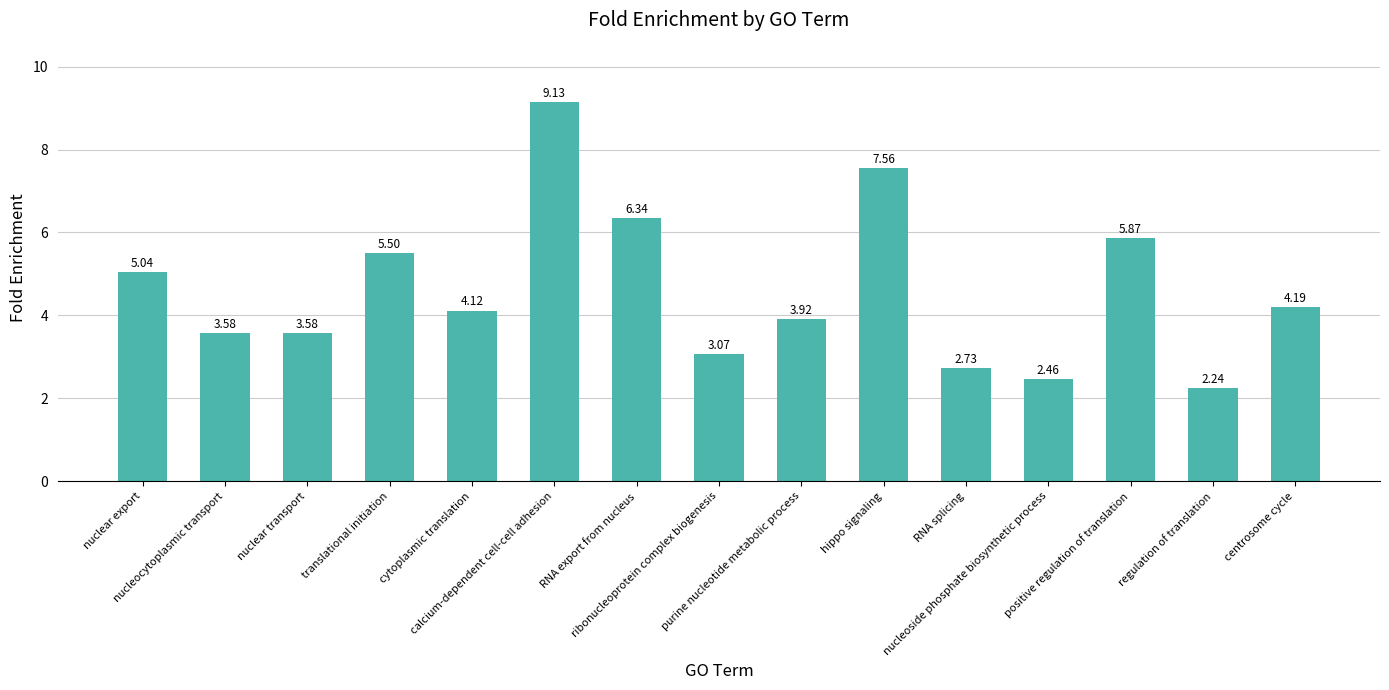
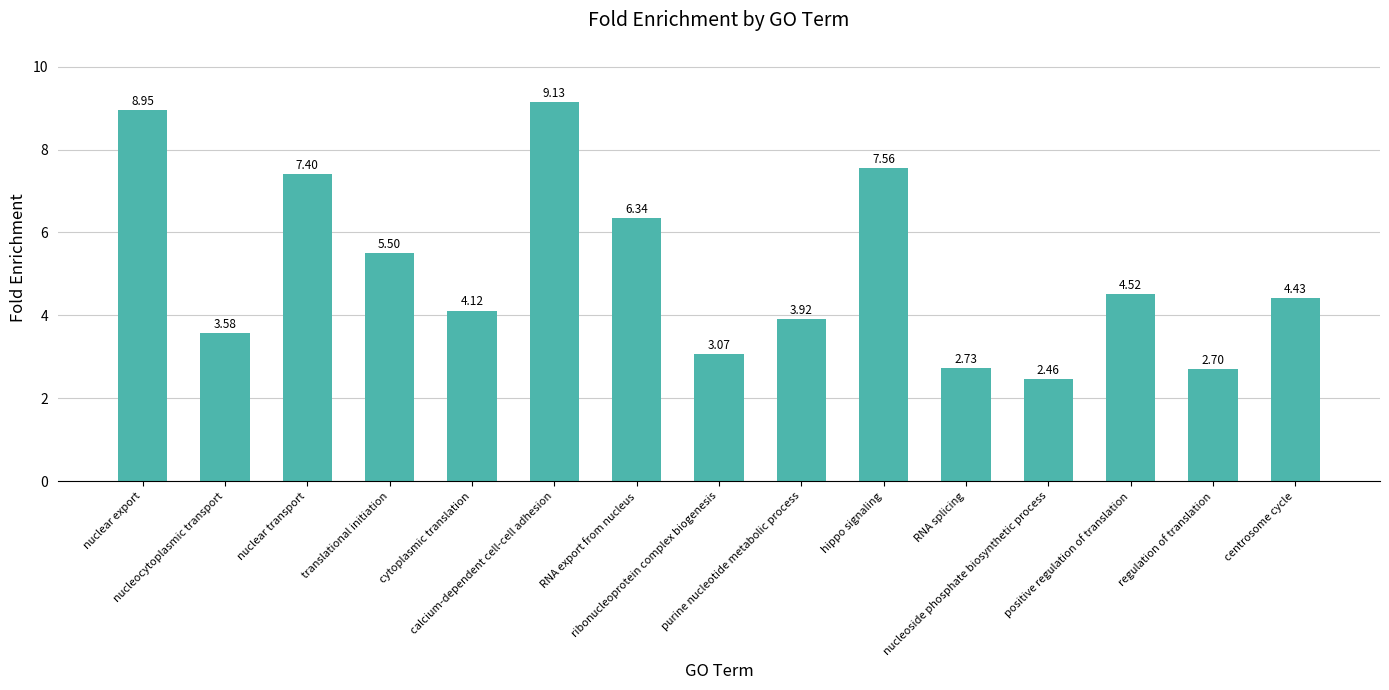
  {
-   "nuclear export": 5.04,
+   "nuclear export": 8.95,
    "nucleocytoplasmic transport": 3.58,
-   "nuclear transport": 3.58,
+   "nuclear transport": 7.40,
    "translational initiation": 5.50,
    "cytoplasmic translation": 4.12,
    "calcium-dependent cell-cell adhesion": 9.13,
    "RNA export from nucleus": 6.34,
    "ribonucleoprotein complex biogenesis": 3.07,
    "purine nucleotide metabolic process": 3.92,
    "hippo signaling": 7.56,
    "RNA splicing": 2.73,
    "nucleoside phosphate biosynthetic process": 2.46,
-   "positive regulation of translation": 5.87,
-   "regulation of translation": 2.24,
-   "centrosome cycle": 4.19
+   "positive regulation of translation": 4.52,
+   "regulation of translation": 2.70,
+   "centrosome cycle": 4.43
  }
